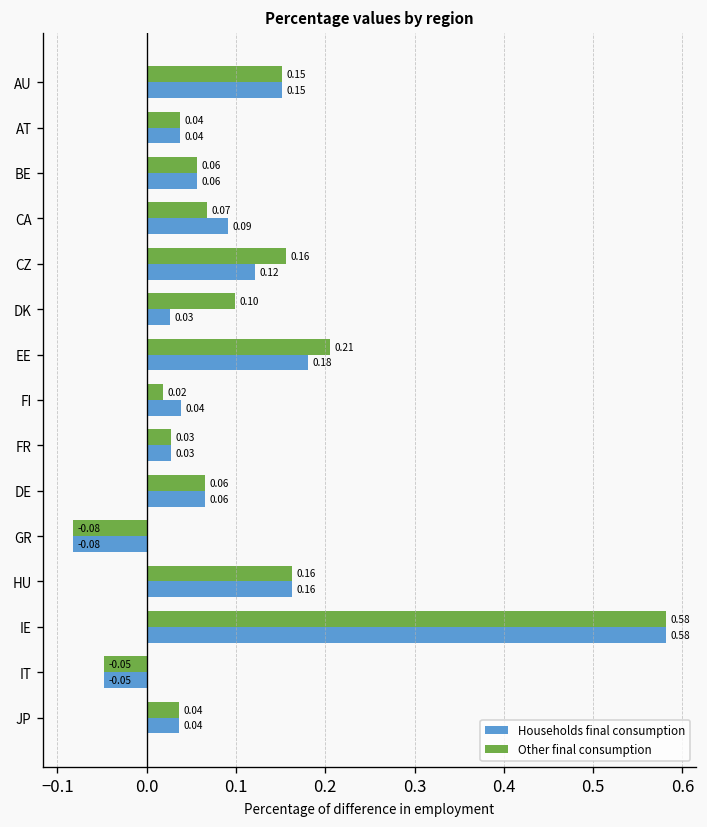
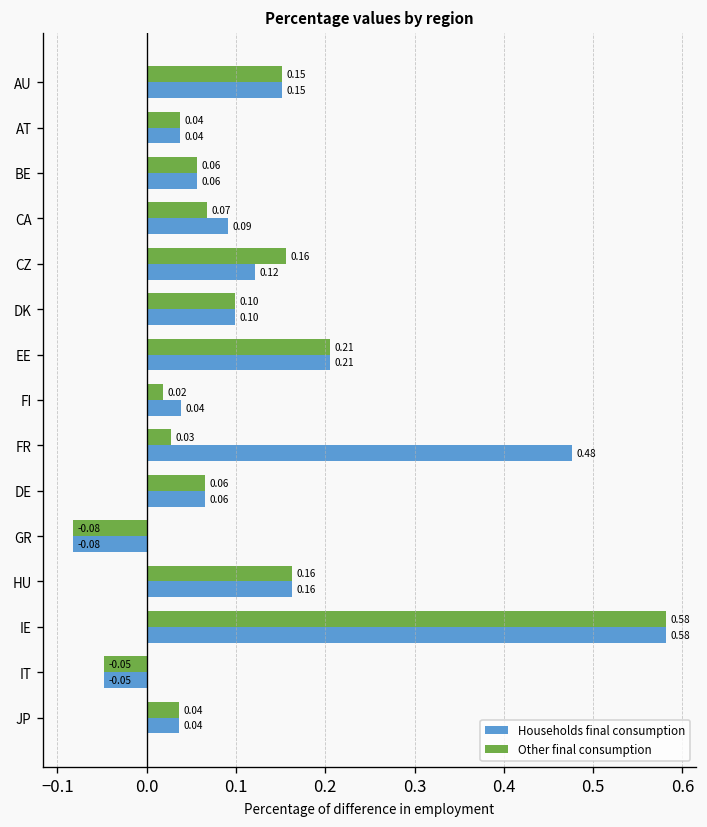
  {
    "Households final consumption": {
      "AU": 0.15,
      "AT": 0.04,
      "BE": 0.06,
      "CA": 0.09,
      "CZ": 0.12,
-     "DK": 0.03,
-     "EE": 0.18,
+     "DK": 0.10,
+     "EE": 0.21,
      "FI": 0.04,
-     "FR": 0.03,
+     "FR": 0.48,
      "DE": 0.06,
      "GR": -0.08,
      "HU": 0.16,
      "IE": 0.58,
      "IT": -0.05,
      "JP": 0.04
    },
    "Other final consumption": {
      "AU": 0.15,
      "AT": 0.04,
      "BE": 0.06,
      "CA": 0.07,
      "CZ": 0.16,
      "DK": 0.10,
      "EE": 0.21,
      "FI": 0.02,
      "FR": 0.03,
      "DE": 0.06,
      "GR": -0.08,
      "HU": 0.16,
      "IE": 0.58,
      "IT": -0.05,
      "JP": 0.04
    }
  }
